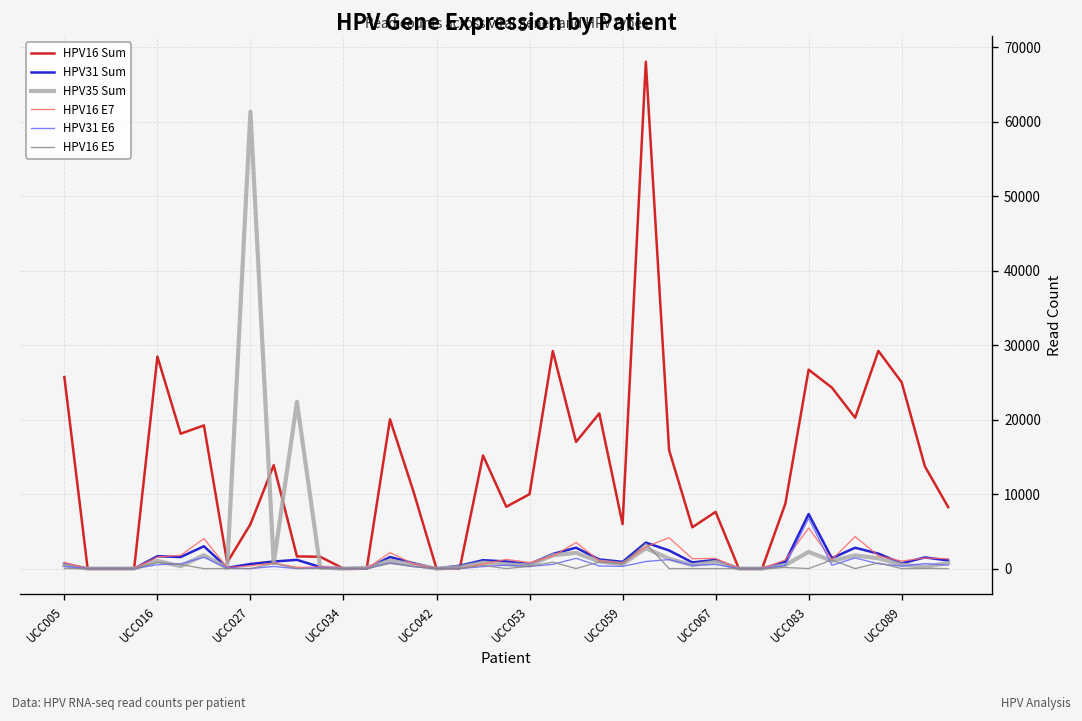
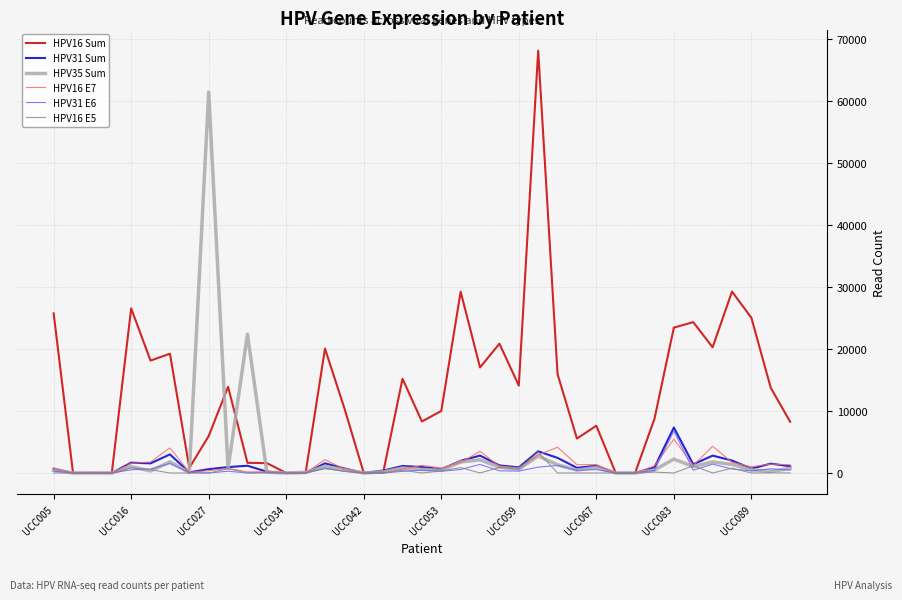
  {
    "HPV16 Sum": {
      "UCC005": 26000,
-     "UCC016": 28000,
+     "UCC016": 27000,
      "UCC027": 6000,
      "UCC053": 10000,
-     "UCC059": 6000,
+     "UCC059": 14000,
      "UCC067": 8000,
-     "UCC083": 27000,
+     "UCC083": 23000,
      "UCC089": 25000
    },
    "HPV31 Sum": {
      "UCC083": 7000
    },
    "HPV16 E7": {
      "UCC083": 5000
    },
    "HPV31 E6": {
      "UCC083": 7000
    }
  }
